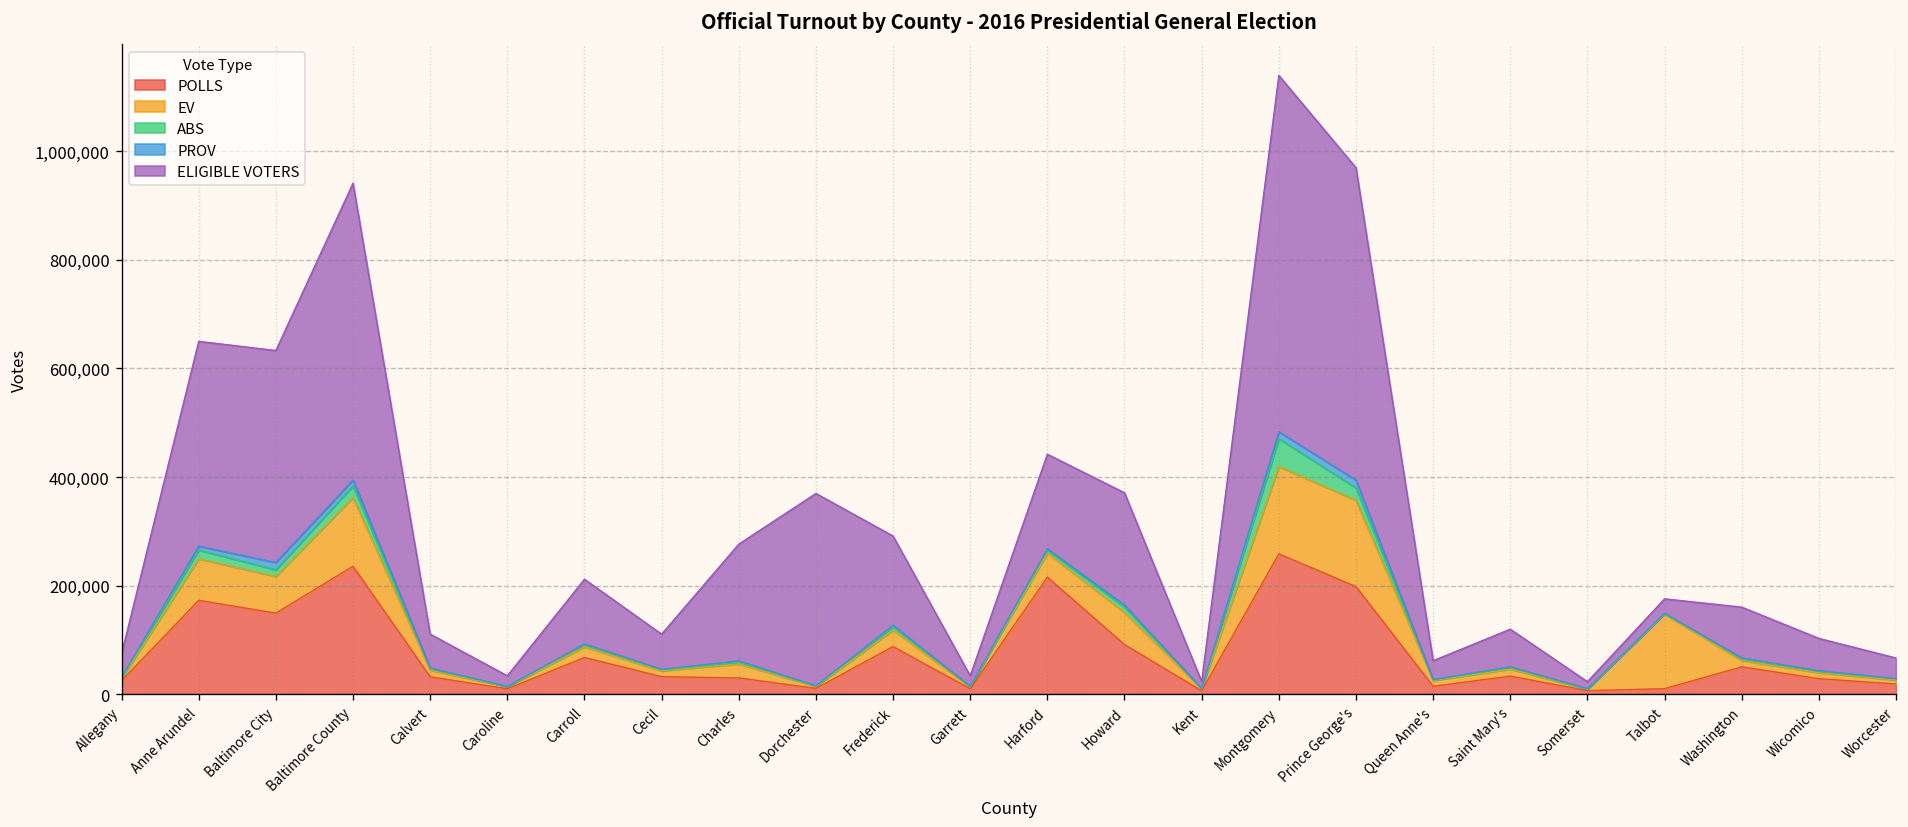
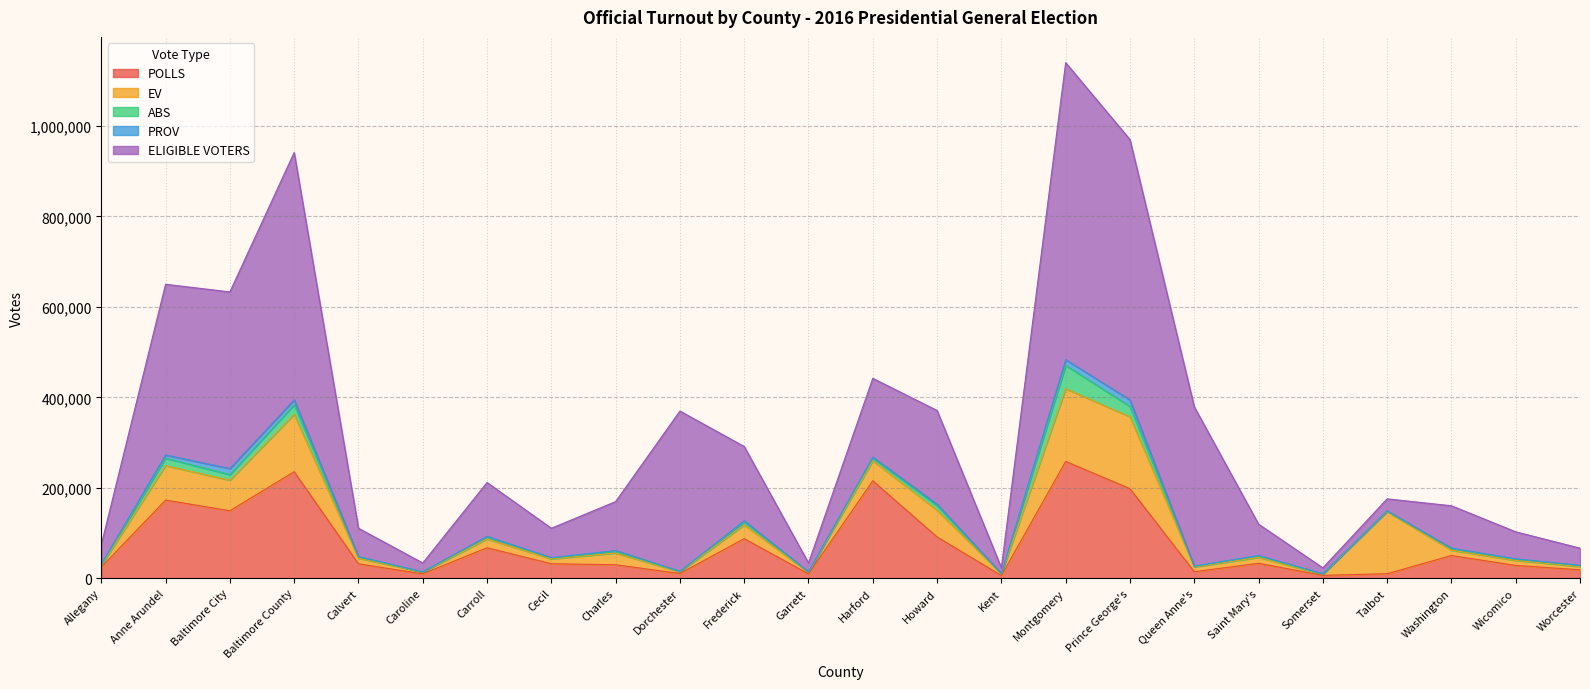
  {
    "POLLS": {
      "Anne Arundel": "170,000",
      "Baltimore City": "150,000",
      "Baltimore County": "240,000",
      "Calvert": "30,000",
      "Carroll": "70,000",
      "Cecil": "30,000",
      "Charles": "30,000",
      "Frederick": "90,000",
      "Harford": "220,000",
      "Howard": "90,000",
      "Montgomery": "260,000",
      "Prince George's": "200,000",
      "Queen Anne's": "10,000",
      "Saint Mary's": "30,000",
      "Talbot": "10,000",
      "Washington": "50,000",
      "Wicomico": "30,000",
      "Worcester": "20,000"
    },
    "EV": {
      "Anne Arundel": "80,000",
      "Baltimore City": "70,000",
      "Baltimore County": "130,000",
      "Frederick": "30,000",
      "Harford": "40,000",
      "Howard": "60,000",
      "Montgomery": "160,000",
      "Prince George's": "160,000"
    },
    "ABS": {
      "Anne Arundel": "20,000",
      "Baltimore City": "10,000",
      "Baltimore County": "20,000",
      "Montgomery": "50,000",
      "Prince George's": "20,000"
    },
    "PROV": {
      "Anne Arundel": "10,000",
      "Baltimore City": "10,000",
      "Baltimore County": "10,000",
      "Montgomery": "10,000",
      "Prince George's": "10,000"
    },
    "ELIGIBLE VOTERS": {
      "Allegany": "40,000",
      "Anne Arundel": "380,000",
      "Baltimore City": "390,000",
      "Baltimore County": "550,000",
      "Calvert": "60,000",
      "Caroline": "20,000",
      "Carroll": "120,000",
      "Cecil": "60,000",
-     "Charles": "220,000",
+     "Charles": "110,000",
      "Dorchester": "350,000",
      "Frederick": "160,000",
      "Garrett": "20,000",
      "Harford": "170,000",
      "Howard": "210,000",
      "Kent": "10,000",
      "Montgomery": "660,000",
      "Prince George's": "580,000",
-     "Queen Anne's": "30,000",
+     "Queen Anne's": "350,000",
      "Saint Mary's": "70,000",
      "Somerset": "10,000",
      "Talbot": "30,000",
      "Washington": "90,000",
      "Wicomico": "60,000",
      "Worcester": "40,000"
    }
  }
